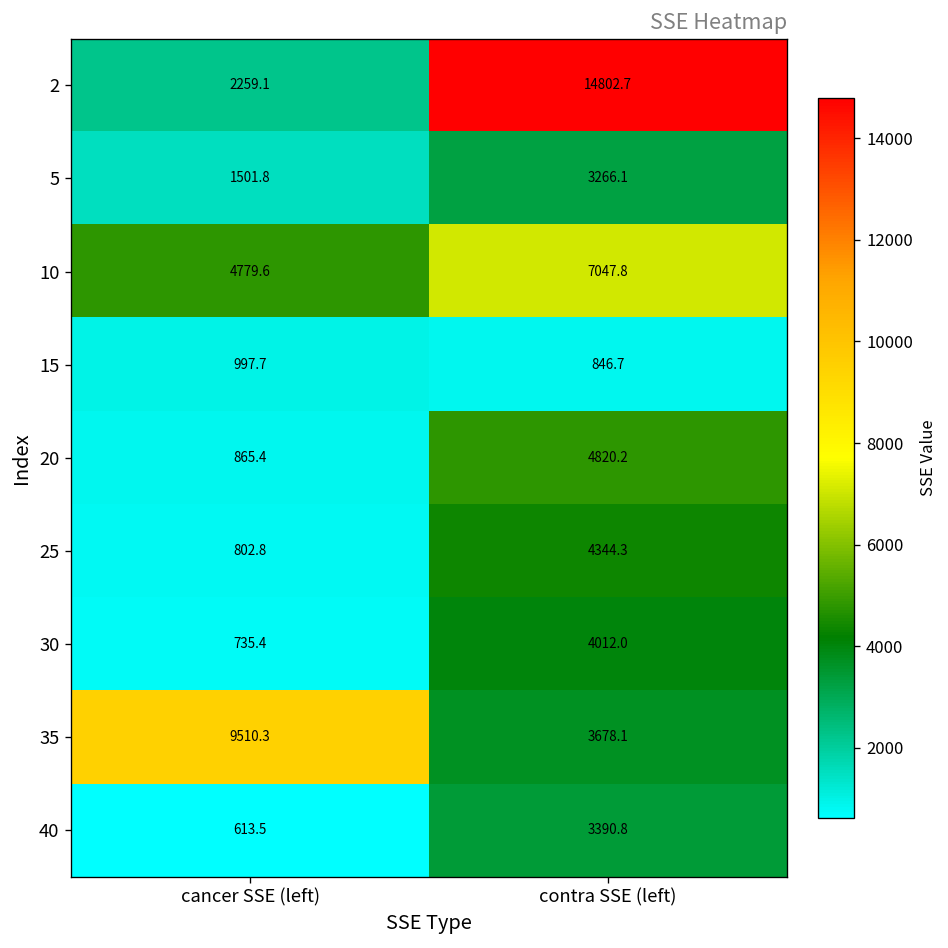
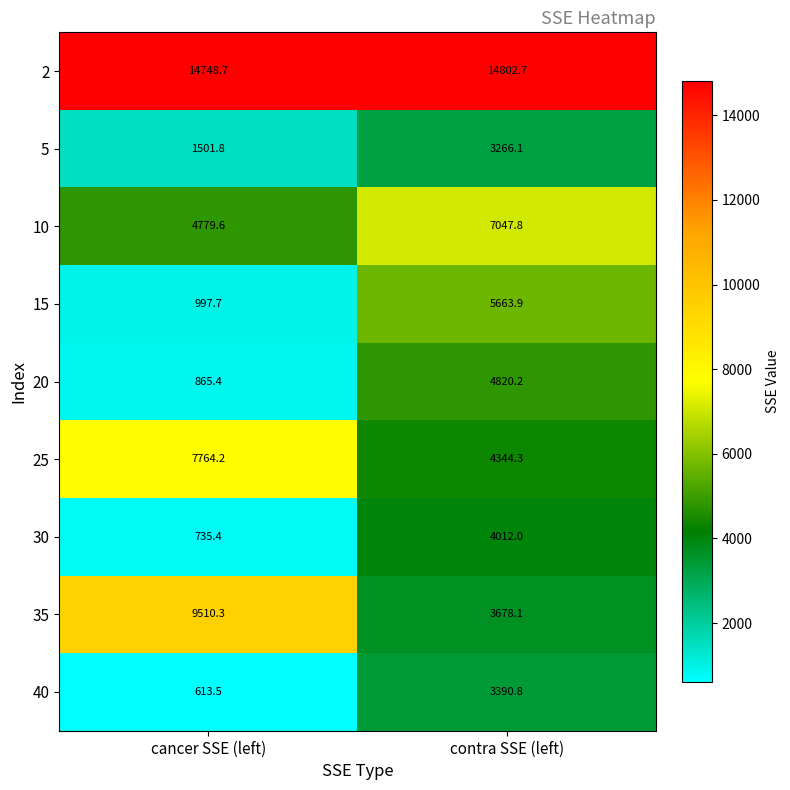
  {
    "2": {
-     "cancer SSE (left)": 2259.1,
+     "cancer SSE (left)": 14748.7,
      "contra SSE (left)": 14802.7
    },
    "5": {
      "cancer SSE (left)": 1501.8,
      "contra SSE (left)": 3266.1
    },
    "10": {
      "cancer SSE (left)": 4779.6,
      "contra SSE (left)": 7047.8
    },
    "15": {
      "cancer SSE (left)": 997.7,
-     "contra SSE (left)": 846.7
+     "contra SSE (left)": 5663.9
    },
    "20": {
      "cancer SSE (left)": 865.4,
      "contra SSE (left)": 4820.2
    },
    "25": {
-     "cancer SSE (left)": 802.8,
+     "cancer SSE (left)": 7764.2,
      "contra SSE (left)": 4344.3
    },
    "30": {
      "cancer SSE (left)": 735.4,
      "contra SSE (left)": 4012.0
    },
    "35": {
      "cancer SSE (left)": 9510.3,
      "contra SSE (left)": 3678.1
    },
    "40": {
      "cancer SSE (left)": 613.5,
      "contra SSE (left)": 3390.8
    }
  }
